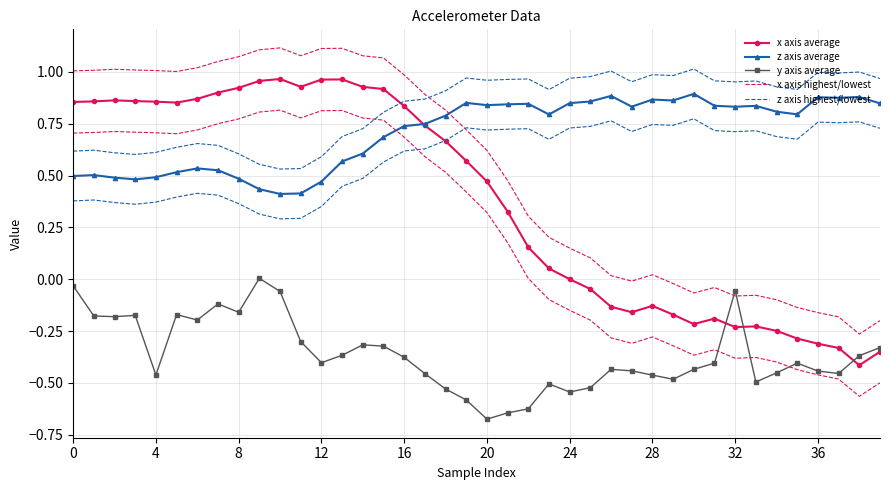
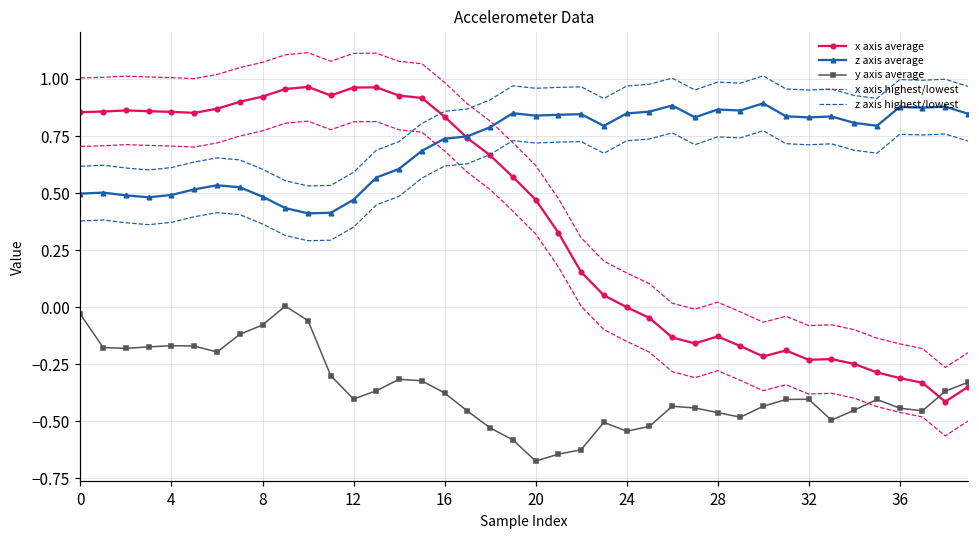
  {
    "y axis average": {
      "0": -0.03,
-     "4": -0.46,
-     "8": -0.16,
+     "4": -0.17,
+     "8": -0.08,
      "12": -0.40,
      "16": -0.38,
      "20": -0.67,
      "24": -0.54,
      "28": -0.46,
-     "32": -0.05,
+     "32": -0.40,
      "36": -0.44
    }
  }
